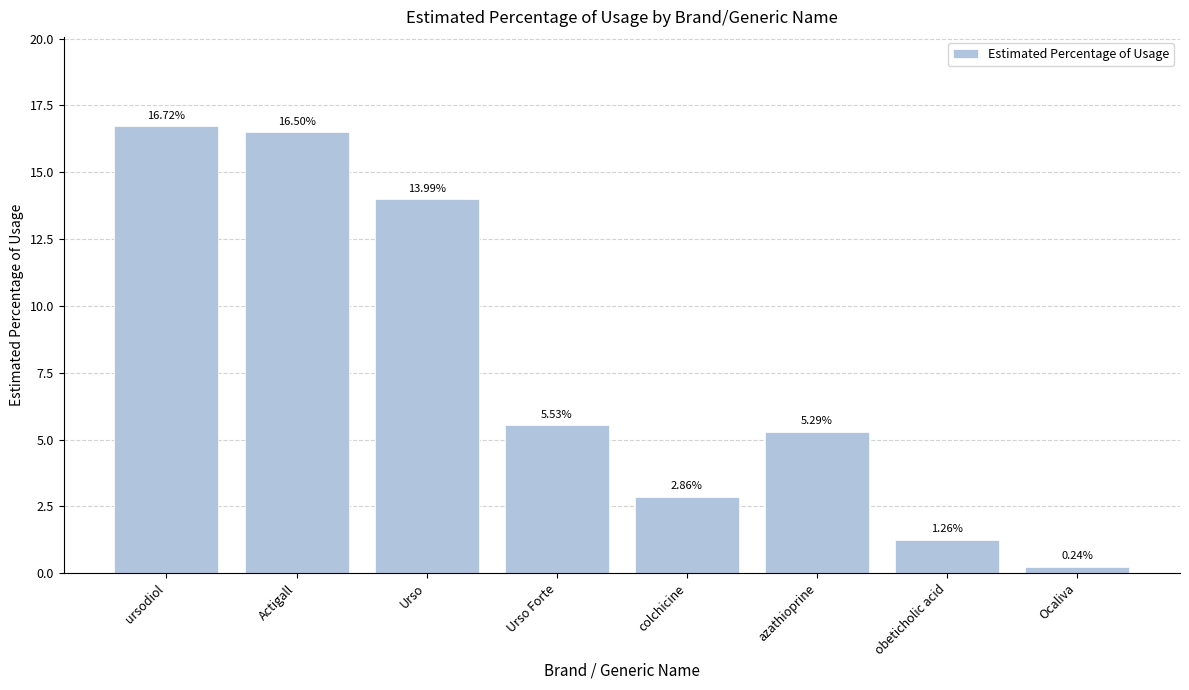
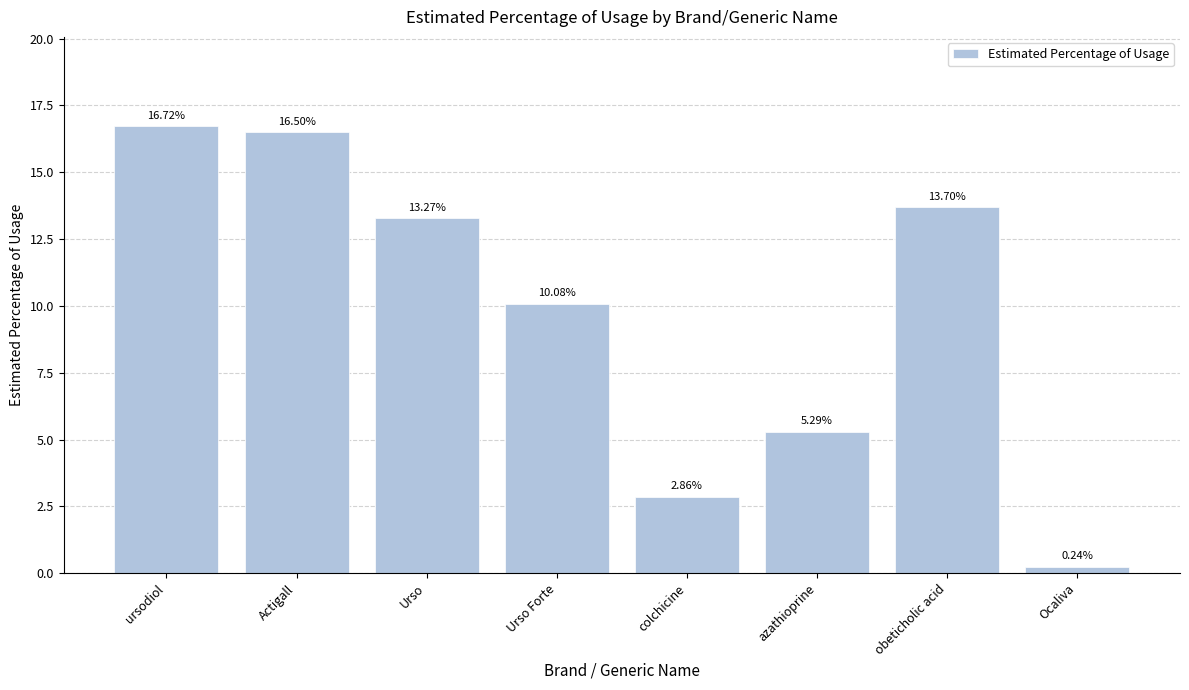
  {
    "ursodiol": "16.72%",
    "Actigall": "16.50%",
-   "Urso": "13.99%",
-   "Urso Forte": "5.53%",
+   "Urso": "13.27%",
+   "Urso Forte": "10.08%",
    "colchicine": "2.86%",
    "azathioprine": "5.29%",
-   "obeticholic acid": "1.26%",
+   "obeticholic acid": "13.70%",
    "Ocaliva": "0.24%"
  }
